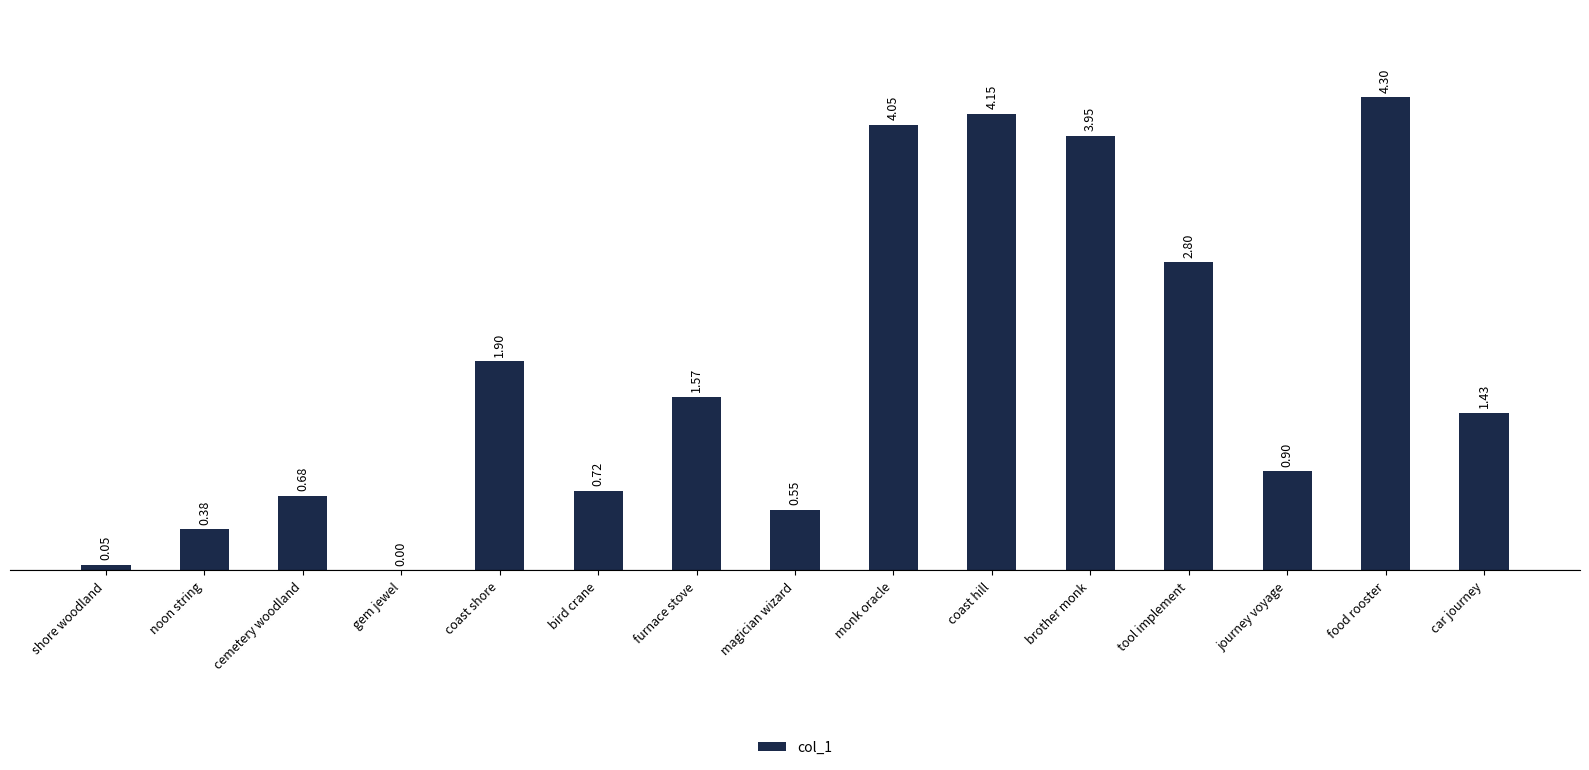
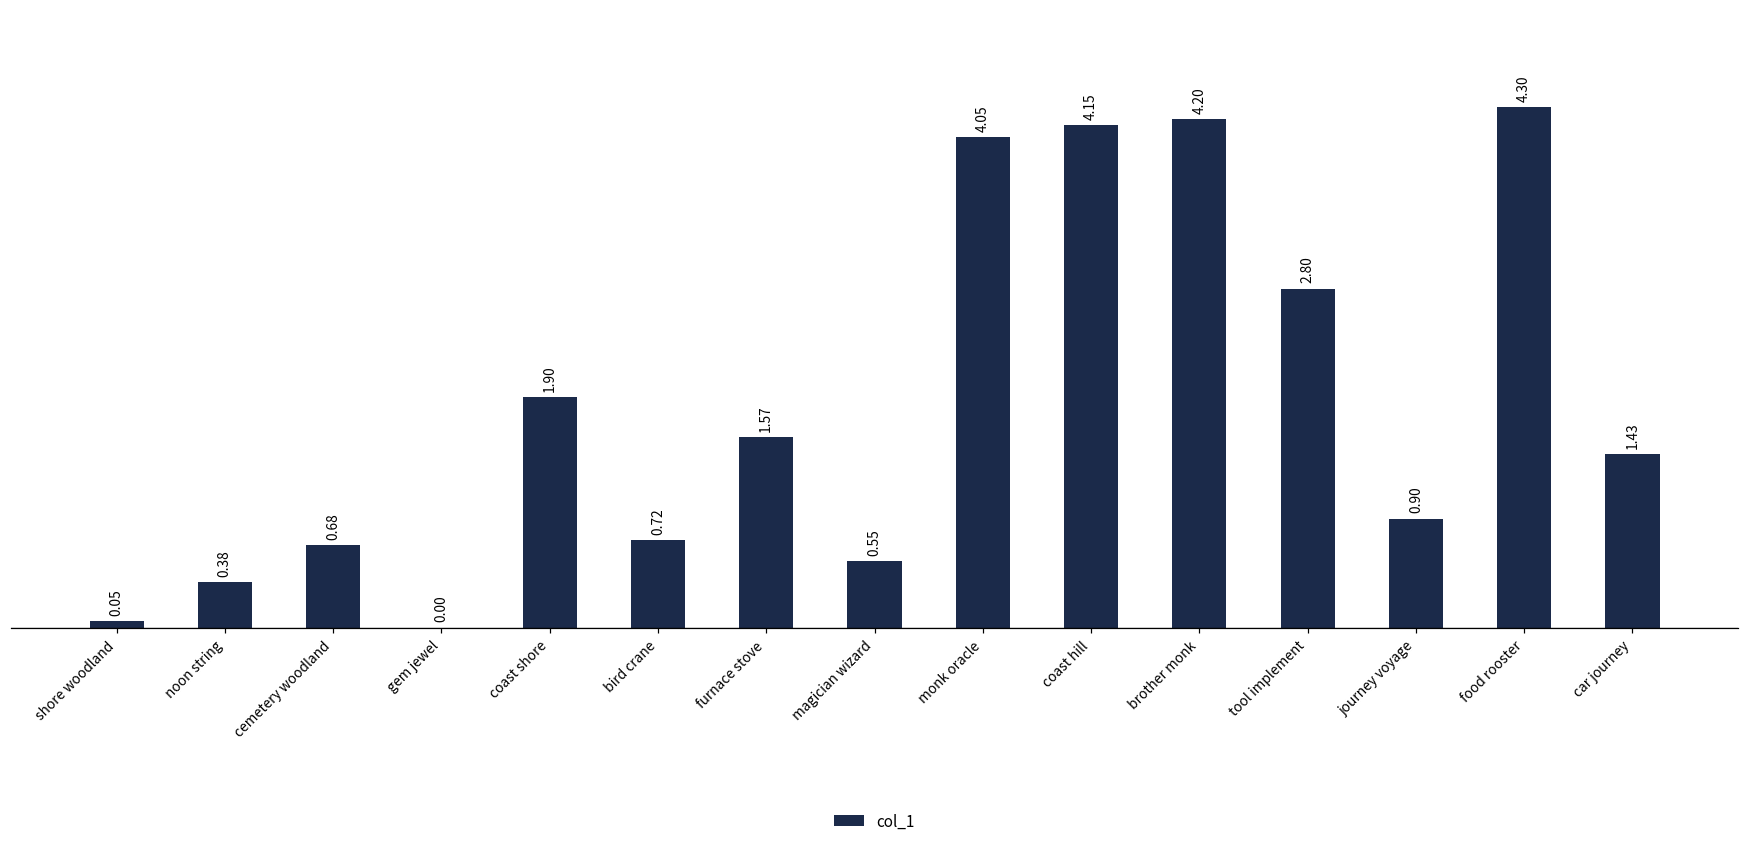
  {
    "shore woodland": 0.05,
    "noon string": 0.38,
    "cemetery woodland": 0.68,
    "gem jewel": 0.00,
    "coast shore": 1.90,
    "bird crane": 0.72,
    "furnace stove": 1.57,
    "magician wizard": 0.55,
    "monk oracle": 4.05,
    "coast hill": 4.15,
-   "brother monk": 3.95,
+   "brother monk": 4.20,
    "tool implement": 2.80,
    "journey voyage": 0.90,
    "food rooster": 4.30,
    "car journey": 1.43
  }
